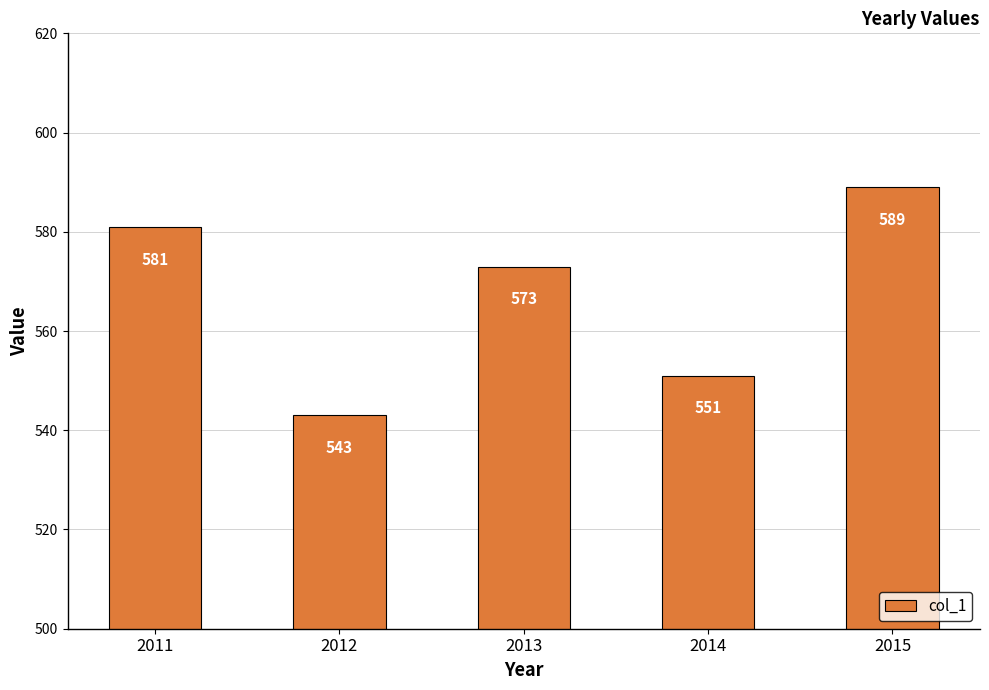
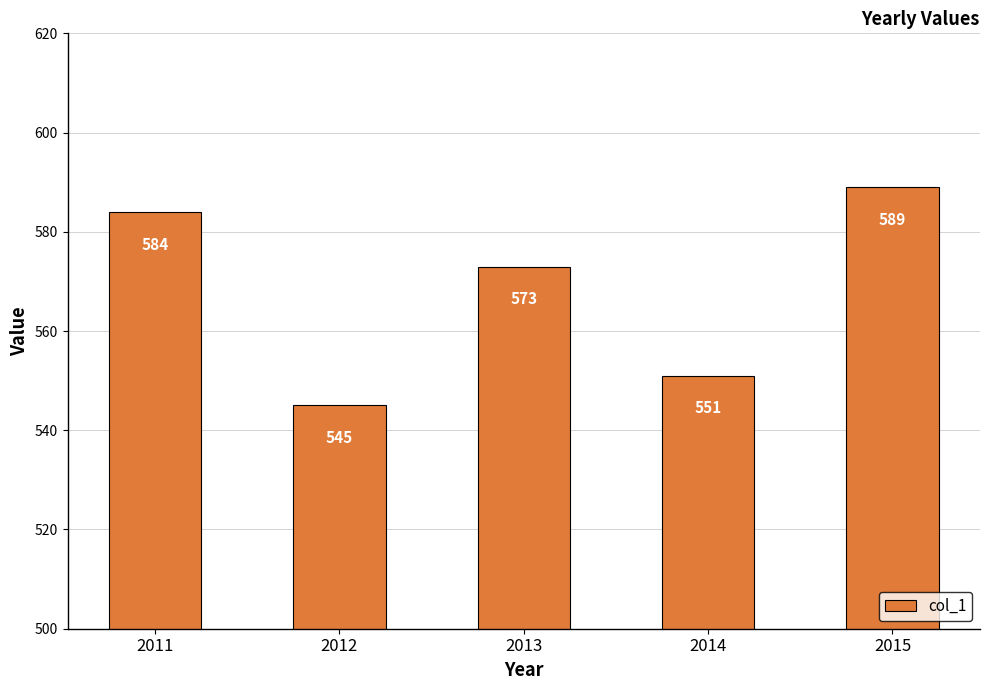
  {
-   "2011": 581,
-   "2012": 543,
+   "2011": 584,
+   "2012": 545,
    "2013": 573,
    "2014": 551,
    "2015": 589
  }
